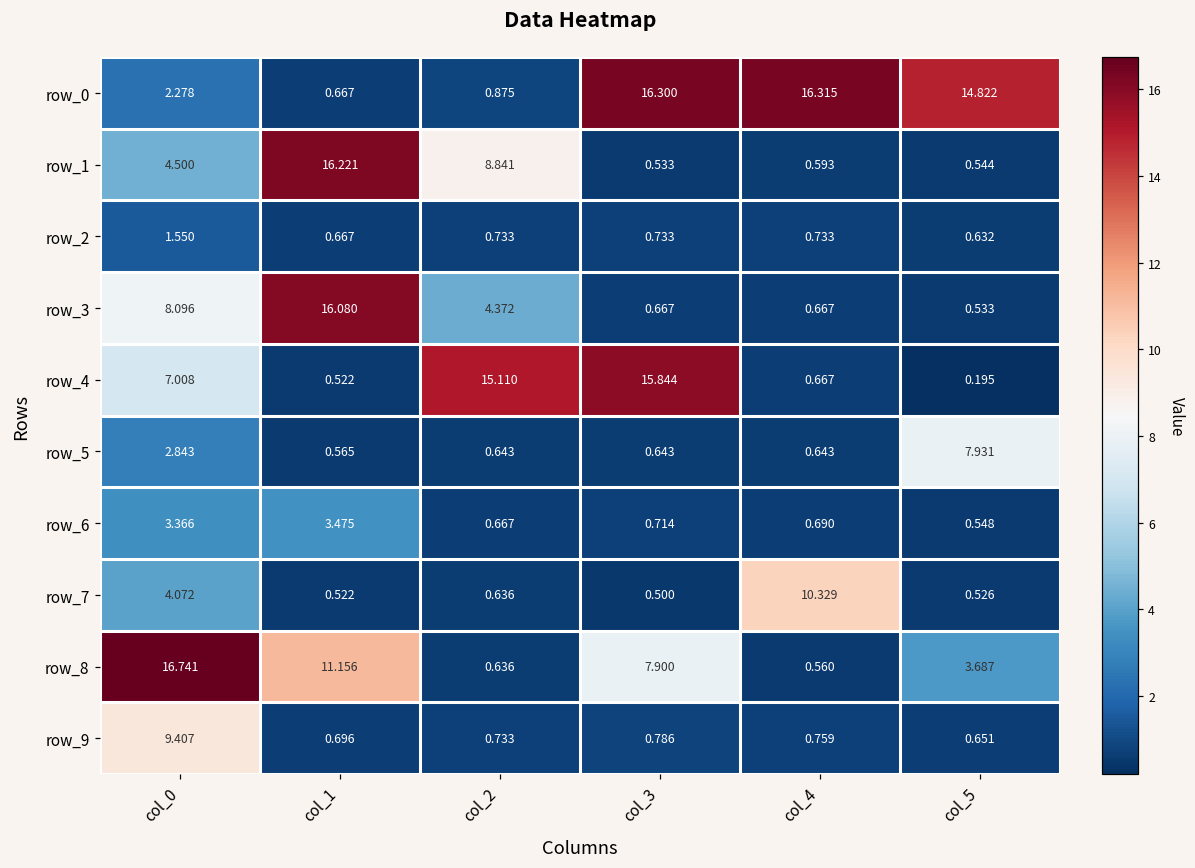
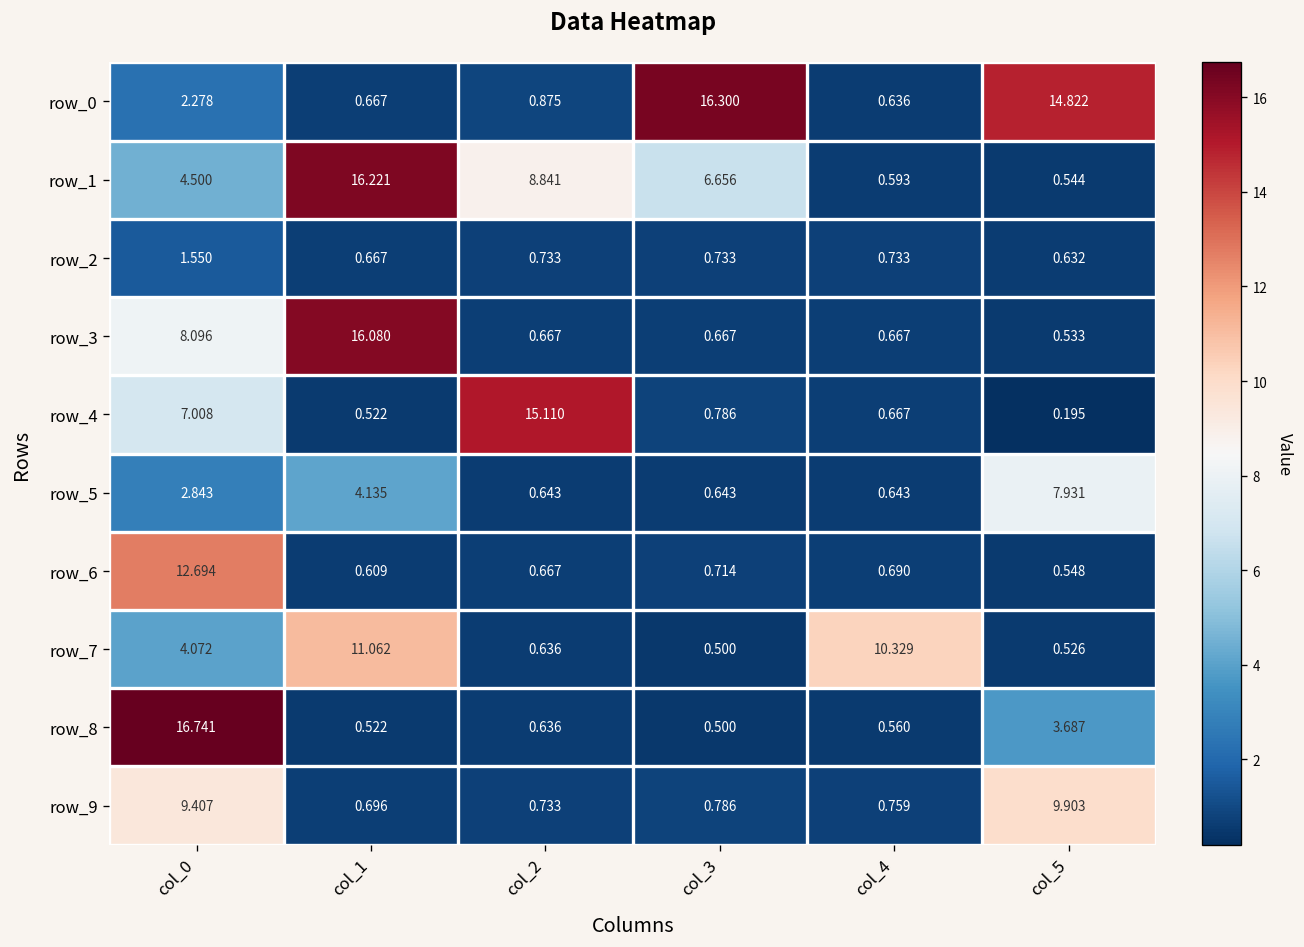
  {
    "row_0": {
      "col_0": 2.278,
      "col_1": 0.667,
      "col_2": 0.875,
      "col_3": 16.300,
-     "col_4": 16.315,
+     "col_4": 0.636,
      "col_5": 14.822
    },
    "row_1": {
      "col_0": 4.500,
      "col_1": 16.221,
      "col_2": 8.841,
-     "col_3": 0.533,
+     "col_3": 6.656,
      "col_4": 0.593,
      "col_5": 0.544
    },
    "row_2": {
      "col_0": 1.550,
      "col_1": 0.667,
      "col_2": 0.733,
      "col_3": 0.733,
      "col_4": 0.733,
      "col_5": 0.632
    },
    "row_3": {
      "col_0": 8.096,
      "col_1": 16.080,
-     "col_2": 4.372,
+     "col_2": 0.667,
      "col_3": 0.667,
      "col_4": 0.667,
      "col_5": 0.533
    },
    "row_4": {
      "col_0": 7.008,
      "col_1": 0.522,
      "col_2": 15.110,
-     "col_3": 15.844,
+     "col_3": 0.786,
      "col_4": 0.667,
      "col_5": 0.195
    },
    "row_5": {
      "col_0": 2.843,
-     "col_1": 0.565,
+     "col_1": 4.135,
      "col_2": 0.643,
      "col_3": 0.643,
      "col_4": 0.643,
      "col_5": 7.931
    },
    "row_6": {
-     "col_0": 3.366,
-     "col_1": 3.475,
+     "col_0": 12.694,
+     "col_1": 0.609,
      "col_2": 0.667,
      "col_3": 0.714,
      "col_4": 0.690,
      "col_5": 0.548
    },
    "row_7": {
      "col_0": 4.072,
-     "col_1": 0.522,
+     "col_1": 11.062,
      "col_2": 0.636,
      "col_3": 0.500,
      "col_4": 10.329,
      "col_5": 0.526
    },
    "row_8": {
      "col_0": 16.741,
-     "col_1": 11.156,
+     "col_1": 0.522,
      "col_2": 0.636,
-     "col_3": 7.900,
+     "col_3": 0.500,
      "col_4": 0.560,
      "col_5": 3.687
    },
    "row_9": {
      "col_0": 9.407,
      "col_1": 0.696,
      "col_2": 0.733,
      "col_3": 0.786,
      "col_4": 0.759,
-     "col_5": 0.651
+     "col_5": 9.903
    }
  }
